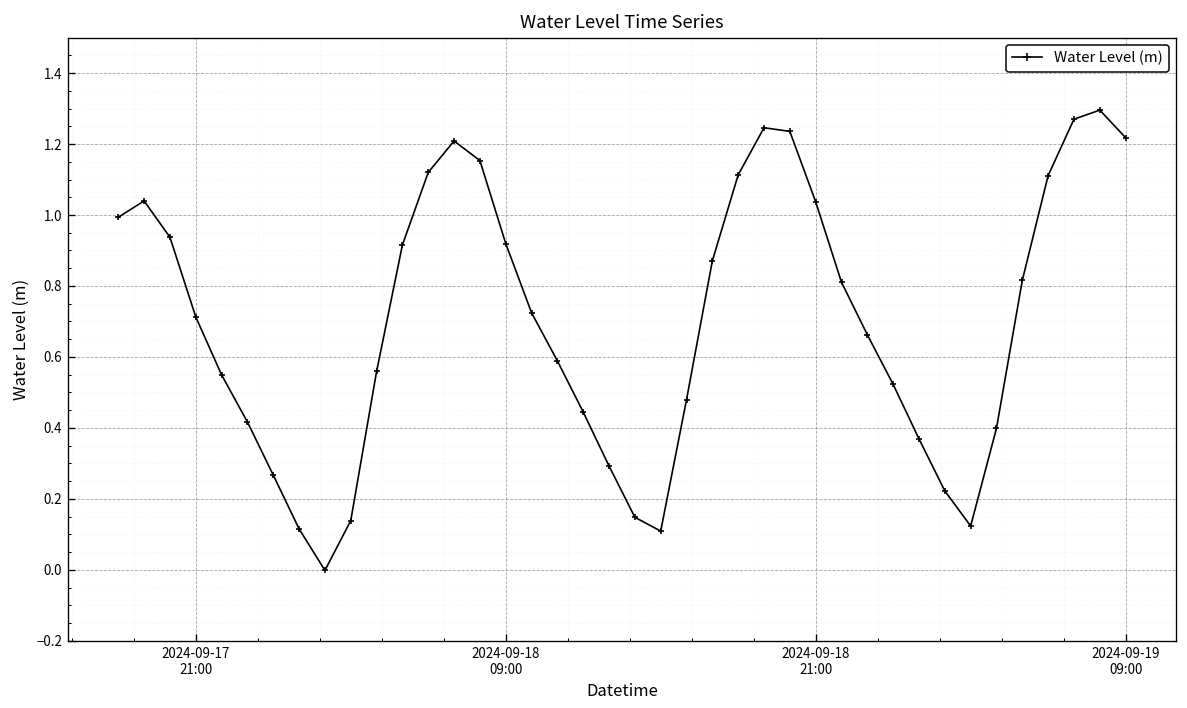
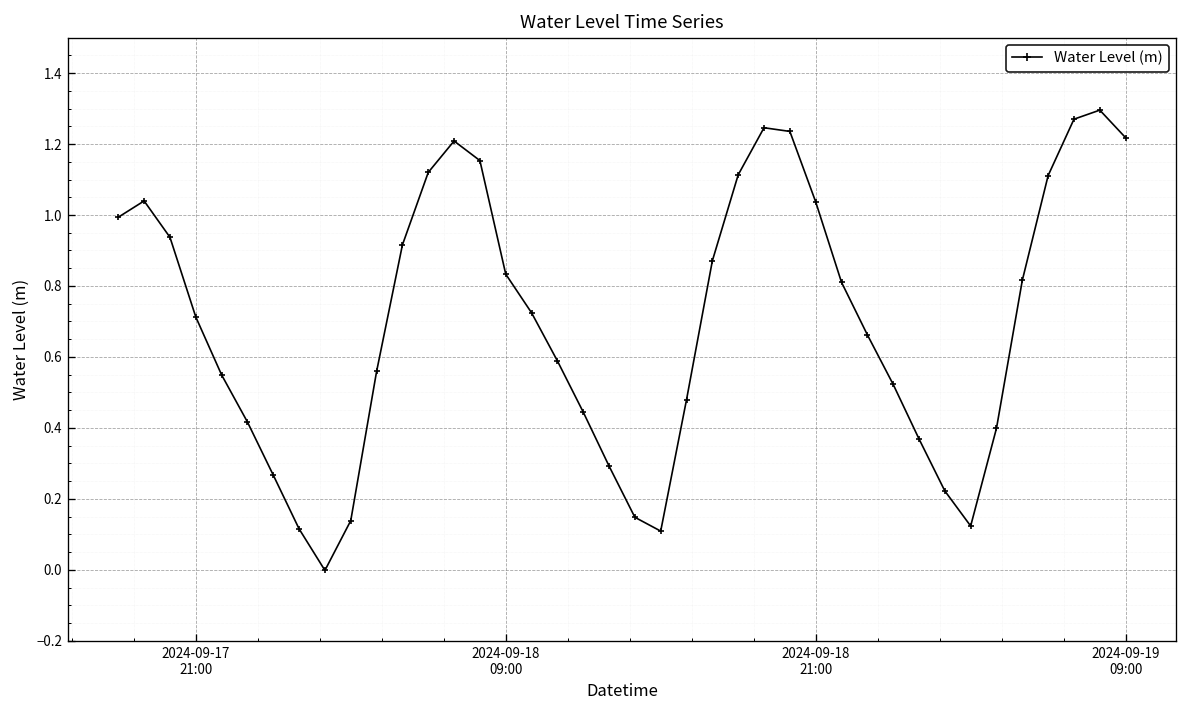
  {
    "2024-09-17 21:00": 0.71,
-   "2024-09-18 09:00": 0.92,
+   "2024-09-18 09:00": 0.83,
    "2024-09-18 21:00": 1.04,
    "2024-09-19 09:00": 1.22
  }
